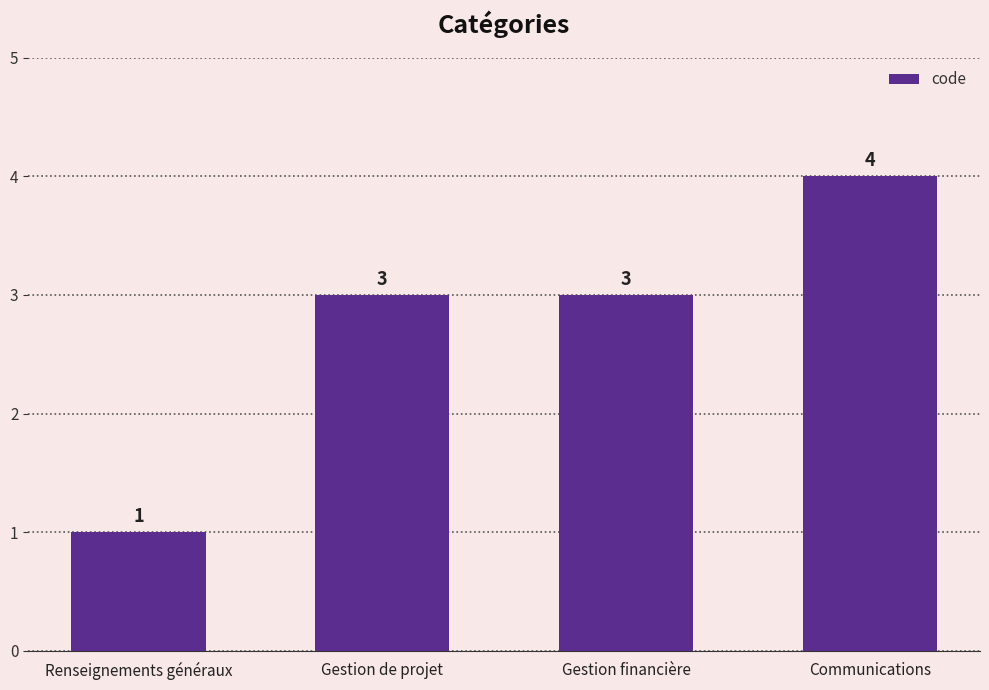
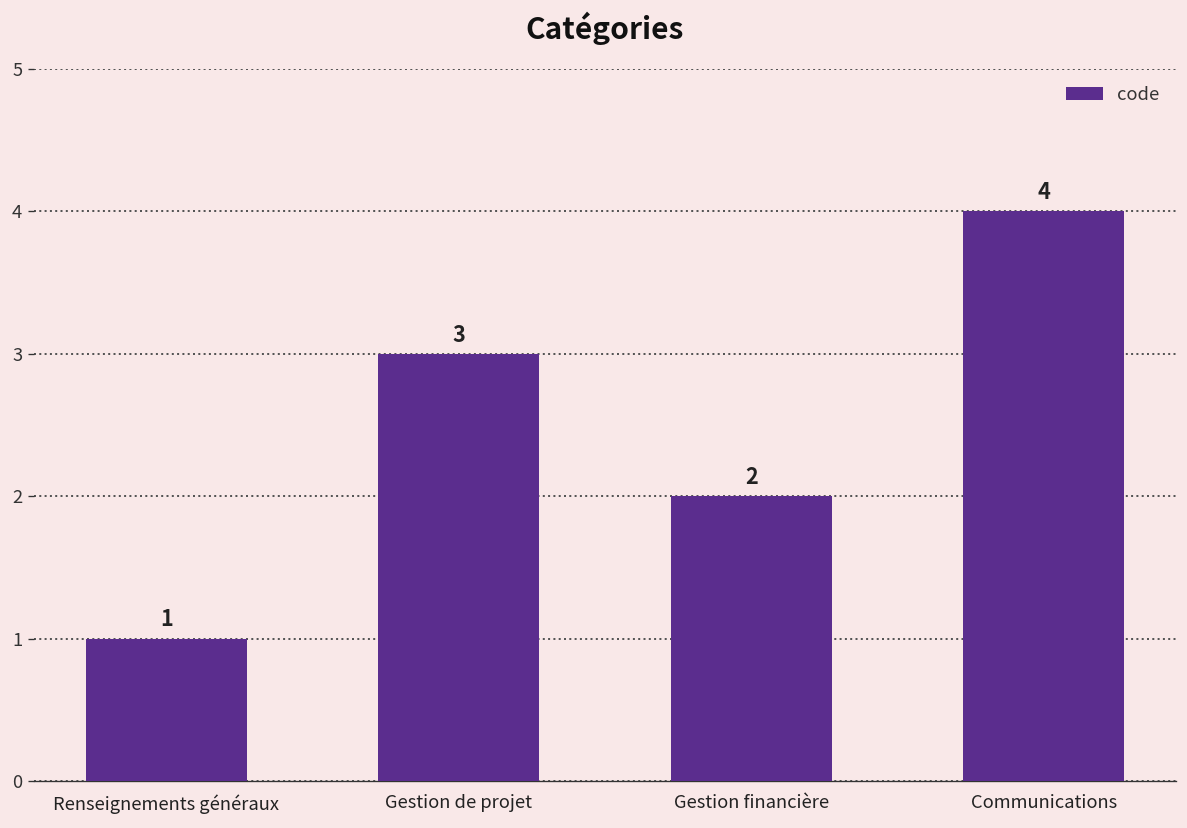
  {
    "Renseignements généraux": 1,
    "Gestion de projet": 3,
-   "Gestion financière": 3,
+   "Gestion financière": 2,
    "Communications": 4
  }
